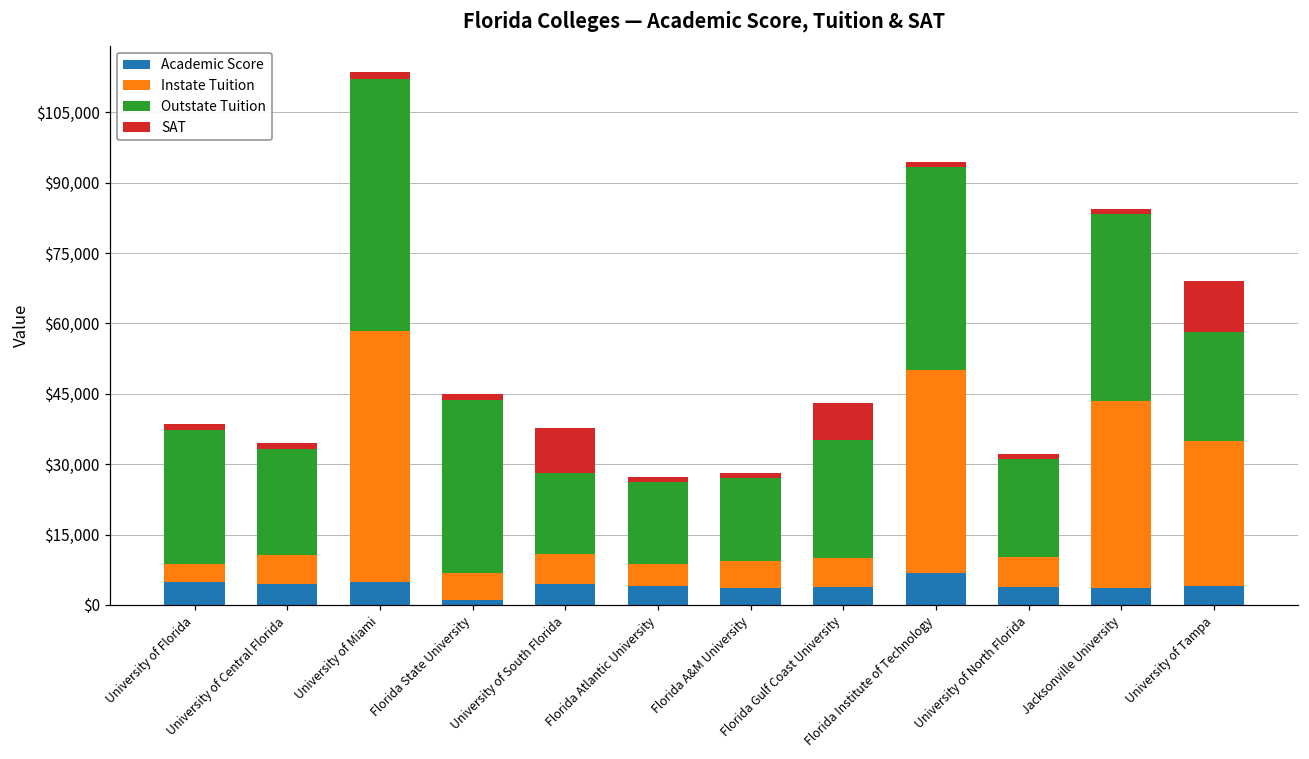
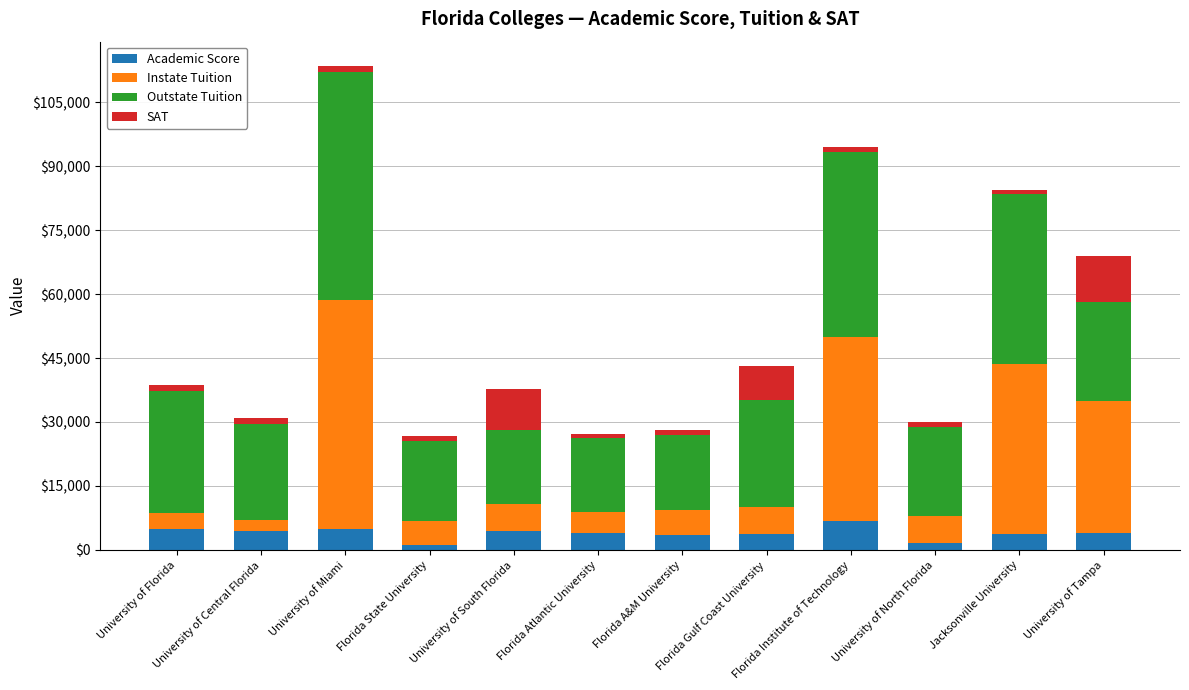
  {
    "Academic Score": {
      "University of Florida": "$5,000",
      "University of Central Florida": "$4,000",
      "University of Miami": "$5,000",
      "Florida State University": "$1,000",
      "University of South Florida": "$4,000",
      "Florida Atlantic University": "$4,000",
      "Florida A&M University": "$4,000",
      "Florida Gulf Coast University": "$4,000",
      "Florida Institute of Technology": "$7,000",
-     "University of North Florida": "$4,000",
+     "University of North Florida": "$2,000",
      "Jacksonville University": "$4,000",
      "University of Tampa": "$4,000"
    },
    "Instate Tuition": {
      "University of Florida": "$4,000",
-     "University of Central Florida": "$6,000",
+     "University of Central Florida": "$3,000",
      "University of Miami": "$54,000",
      "Florida State University": "$6,000",
      "University of South Florida": "$6,000",
      "Florida Atlantic University": "$5,000",
      "Florida A&M University": "$6,000",
      "Florida Gulf Coast University": "$6,000",
      "Florida Institute of Technology": "$43,000",
      "University of North Florida": "$6,000",
      "Jacksonville University": "$40,000",
      "University of Tampa": "$31,000"
    },
    "Outstate Tuition": {
      "University of Florida": "$29,000",
      "University of Central Florida": "$22,000",
      "University of Miami": "$54,000",
-     "Florida State University": "$37,000",
+     "Florida State University": "$19,000",
      "University of South Florida": "$17,000",
      "Florida Atlantic University": "$17,000",
      "Florida A&M University": "$18,000",
      "Florida Gulf Coast University": "$25,000",
      "Florida Institute of Technology": "$43,000",
      "University of North Florida": "$21,000",
      "Jacksonville University": "$40,000",
      "University of Tampa": "$23,000"
    },
    "SAT": {
      "University of Florida": "$1,000",
      "University of Central Florida": "$1,000",
      "University of Miami": "$1,000",
      "Florida State University": "$1,000",
      "University of South Florida": "$10,000",
      "Florida Atlantic University": "$1,000",
      "Florida A&M University": "$1,000",
      "Florida Gulf Coast University": "$8,000",
      "Florida Institute of Technology": "$1,000",
      "University of North Florida": "$1,000",
      "Jacksonville University": "$1,000",
      "University of Tampa": "$11,000"
    }
  }
